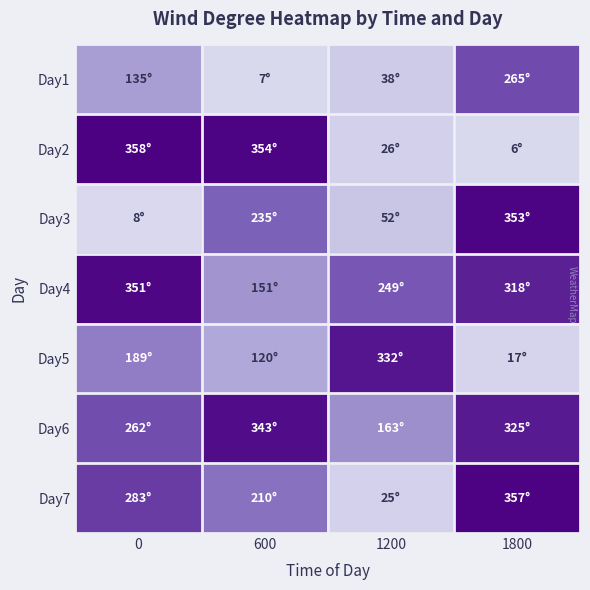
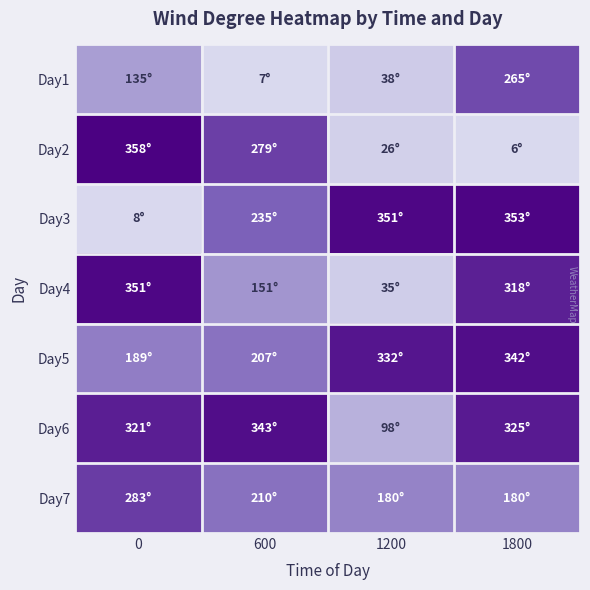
  {
    "Day1": {
      "0": "135°",
      "600": "7°",
      "1200": "38°",
      "1800": "265°"
    },
    "Day2": {
      "0": "358°",
-     "600": "354°",
+     "600": "279°",
      "1200": "26°",
      "1800": "6°"
    },
    "Day3": {
      "0": "8°",
      "600": "235°",
-     "1200": "52°",
+     "1200": "351°",
      "1800": "353°"
    },
    "Day4": {
      "0": "351°",
      "600": "151°",
-     "1200": "249°",
+     "1200": "35°",
      "1800": "318°"
    },
    "Day5": {
      "0": "189°",
-     "600": "120°",
+     "600": "207°",
      "1200": "332°",
-     "1800": "17°"
+     "1800": "342°"
    },
    "Day6": {
-     "0": "262°",
+     "0": "321°",
      "600": "343°",
-     "1200": "163°",
+     "1200": "98°",
      "1800": "325°"
    },
    "Day7": {
      "0": "283°",
      "600": "210°",
-     "1200": "25°",
-     "1800": "357°"
+     "1200": "180°",
+     "1800": "180°"
    }
  }
